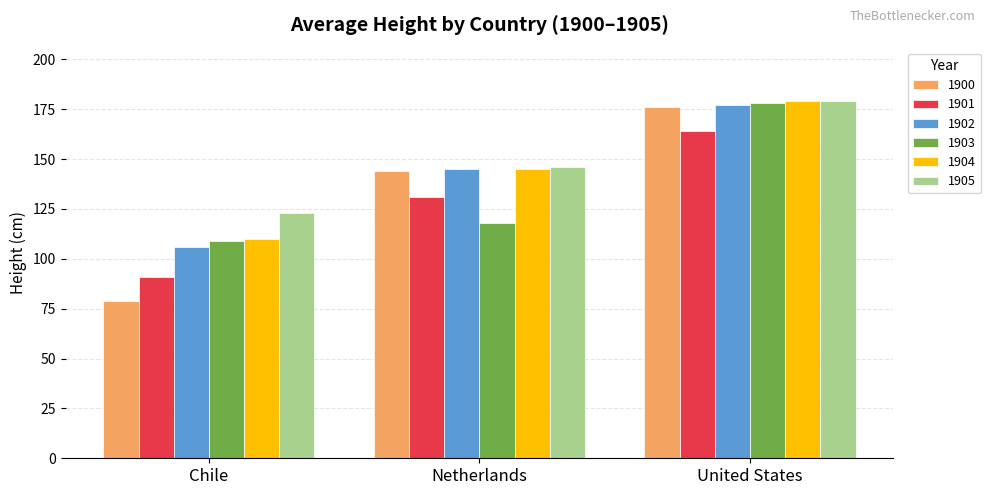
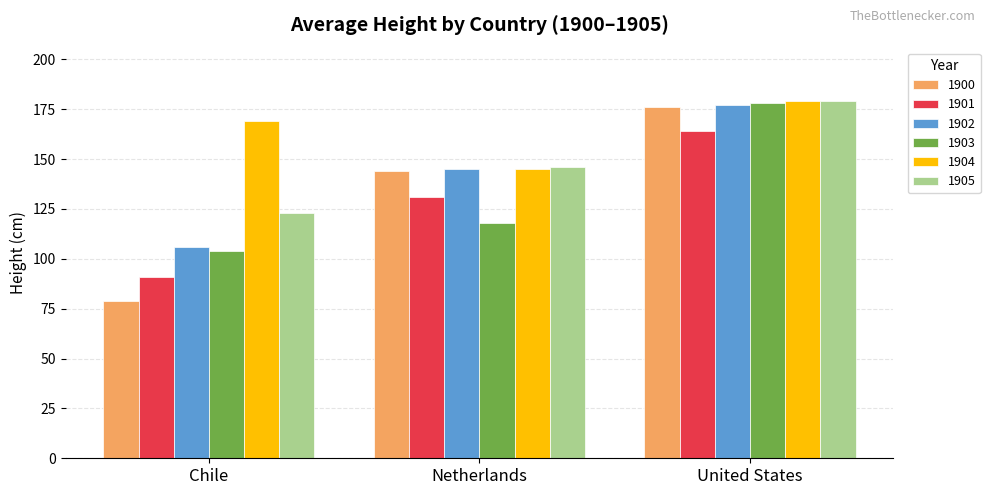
  {
    "1900": {
      "Chile": 79,
      "Netherlands": 144,
      "United States": 176
    },
    "1901": {
      "Chile": 91,
      "Netherlands": 131,
      "United States": 164
    },
    "1902": {
      "Chile": 106,
      "Netherlands": 145,
      "United States": 177
    },
    "1903": {
-     "Chile": 109,
+     "Chile": 104,
      "Netherlands": 118,
      "United States": 178
    },
    "1904": {
-     "Chile": 110,
+     "Chile": 169,
      "Netherlands": 145,
      "United States": 179
    },
    "1905": {
      "Chile": 123,
      "Netherlands": 146,
      "United States": 179
    }
  }
